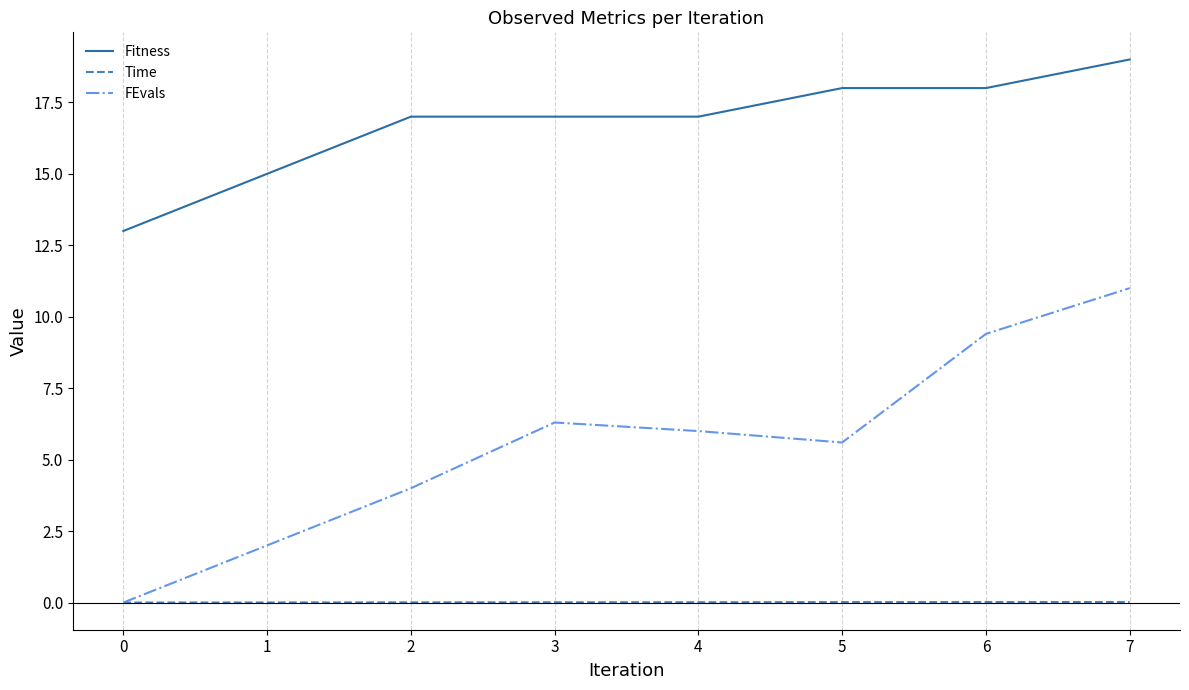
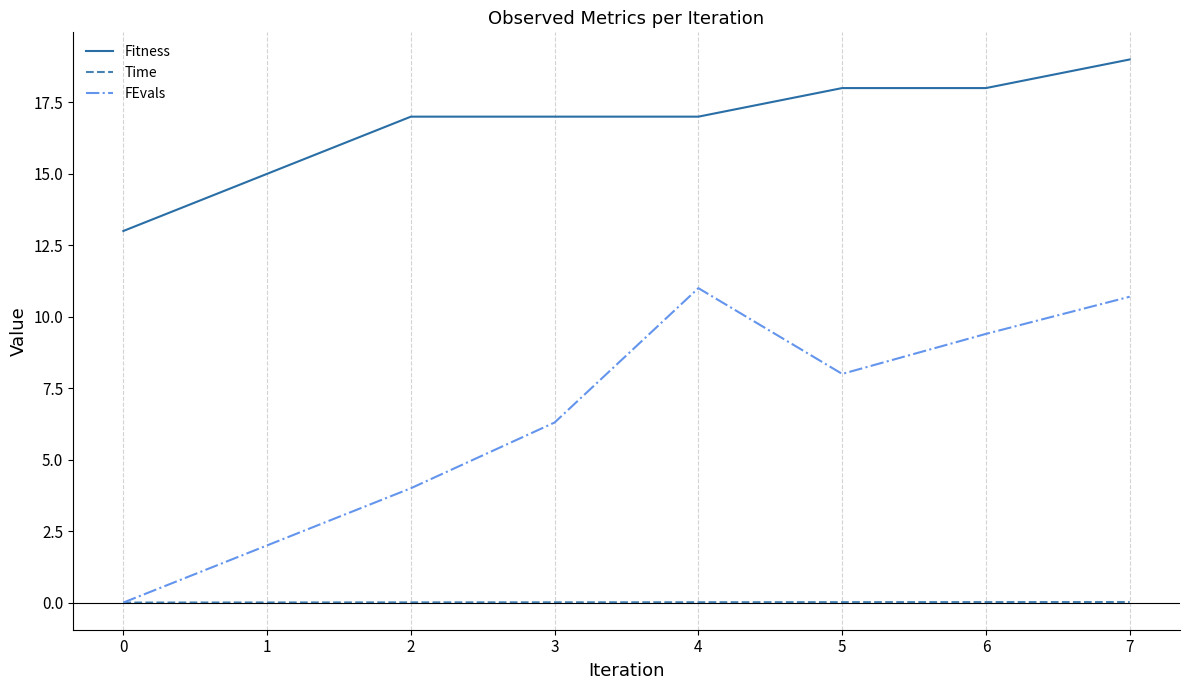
  {
    "FEvals": {
      "1": 2.0,
      "2": 4.0,
      "3": 6.3,
-     "4": 6,
-     "5": 5.6,
+     "4": 11,
+     "5": 8.0,
      "6": 9.4,
-     "7": 11.0
+     "7": 10.7
    }
  }
